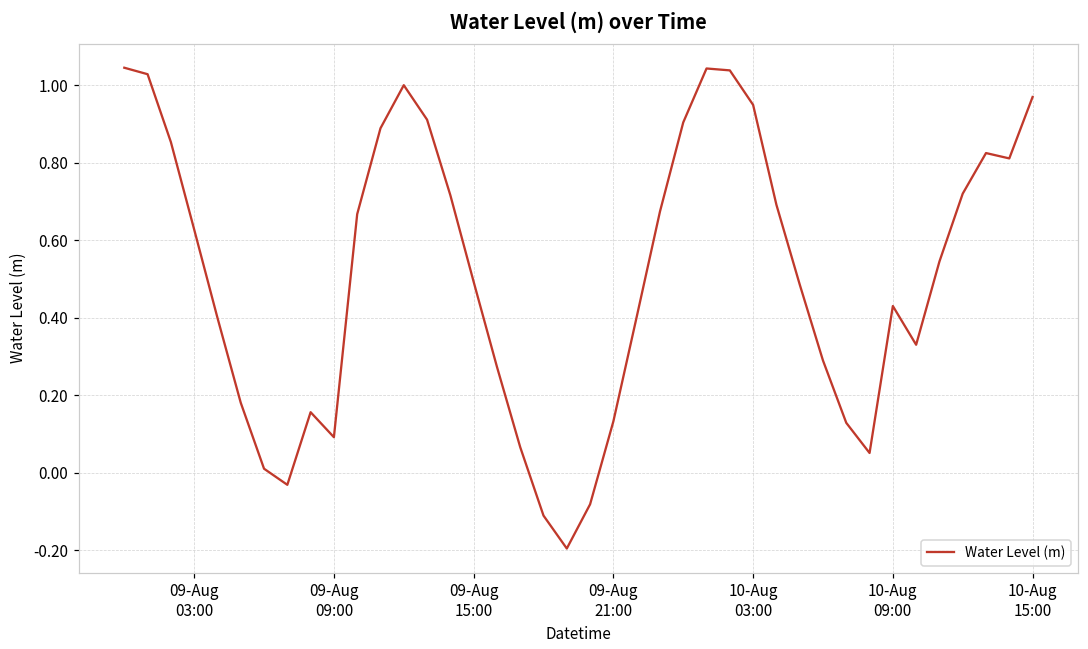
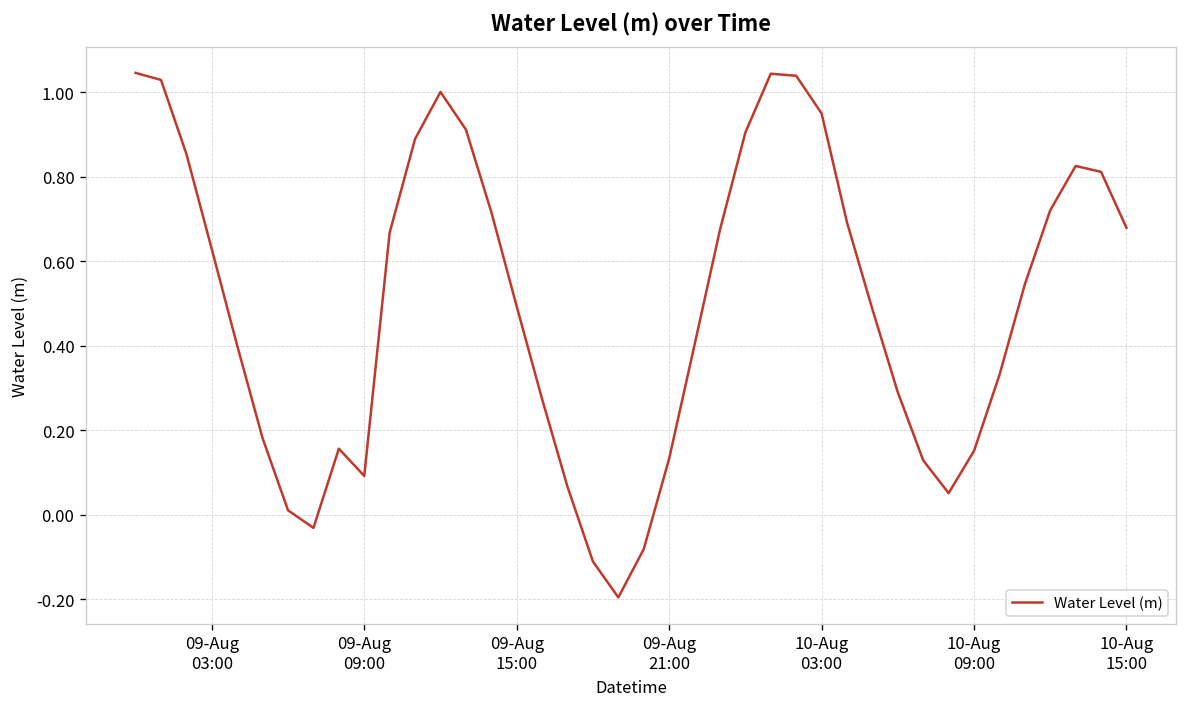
  {
    "09-Aug 03:00": 0.63,
    "09-Aug 09:00": 0.09,
    "09-Aug 15:00": 0.49,
    "09-Aug 21:00": 0.13,
    "10-Aug 03:00": 0.95,
-   "10-Aug 09:00": 0.43,
-   "10-Aug 15:00": 0.97
+   "10-Aug 09:00": 0.15,
+   "10-Aug 15:00": 0.68
  }
